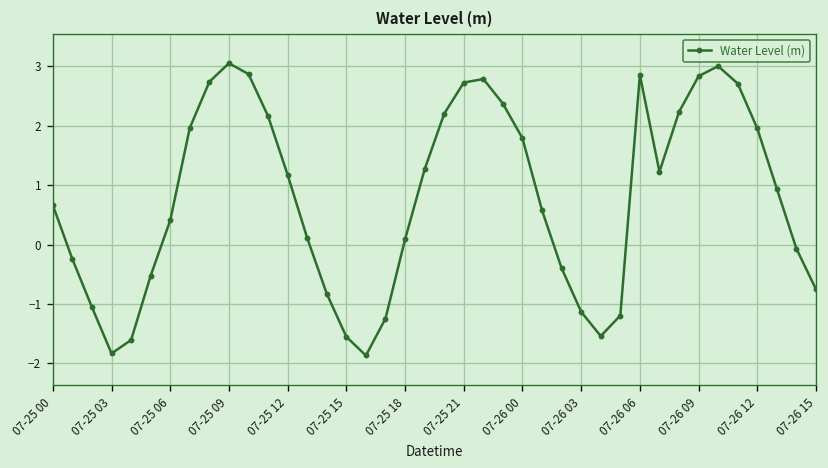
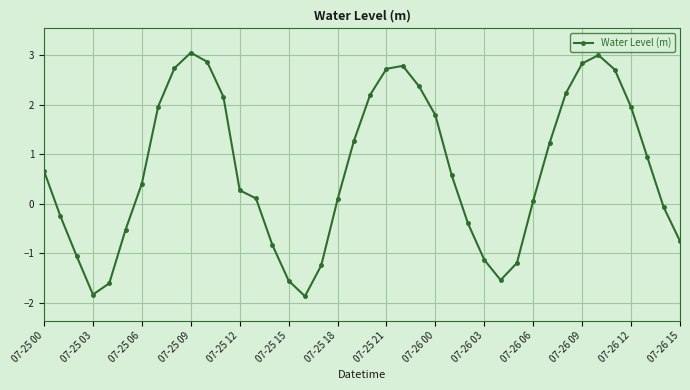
  {
    "07-25 00": 0.7,
    "07-25 03": -1.8,
    "07-25 06": 0.4,
    "07-25 09": 3.1,
-   "07-25 12": 1.2,
+   "07-25 12": 0.3,
    "07-25 15": -1.6,
    "07-25 18": 0.1,
    "07-25 21": 2.7,
    "07-26 00": 1.8,
    "07-26 03": -1.1,
-   "07-26 06": 2.9,
+   "07-26 06": 0.1,
    "07-26 09": 2.8,
    "07-26 12": 2.0,
    "07-26 15": -0.8
  }
